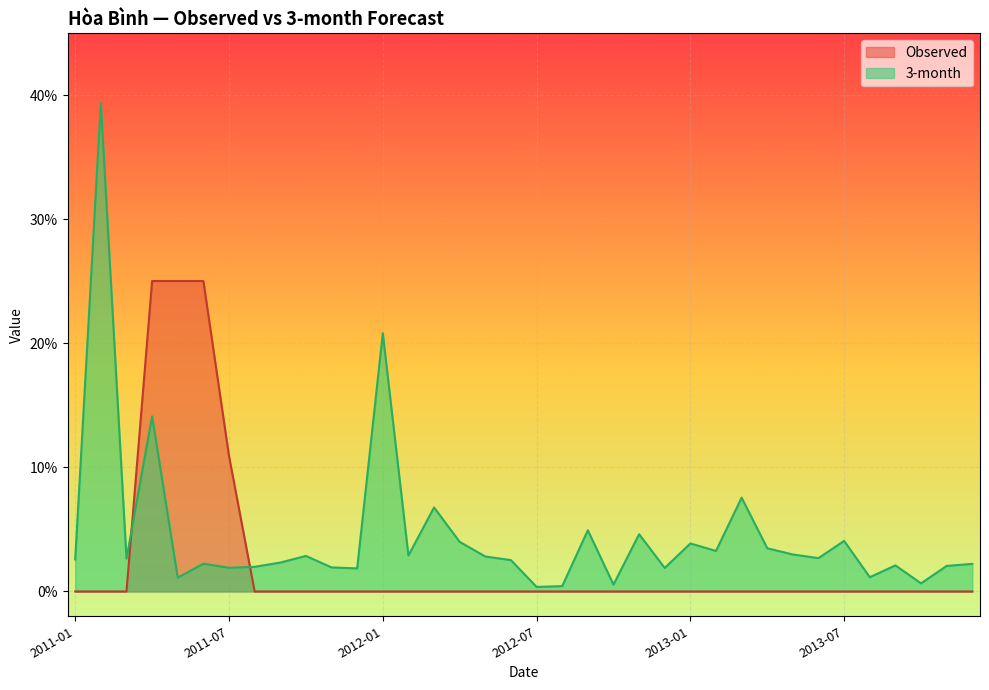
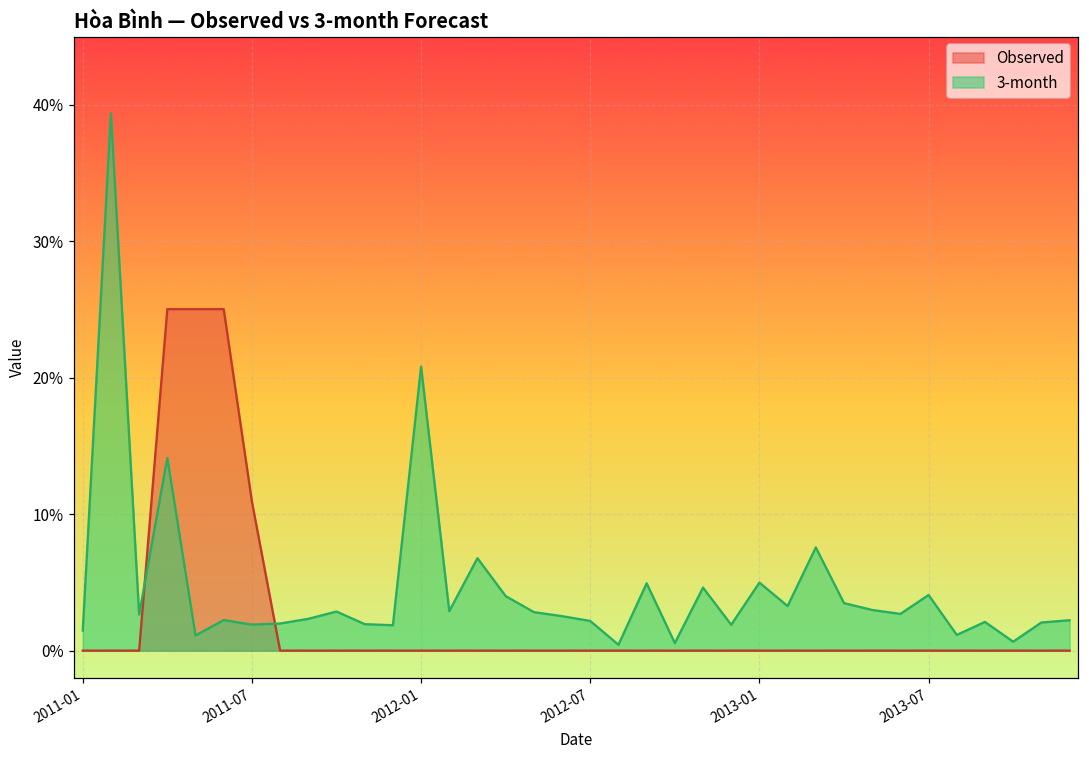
  {
    "Observed": {
      "2011-01": "0.0%",
      "2011-07": "10.9%",
      "2012-01": "0.0%",
      "2012-07": "0.0%",
      "2013-01": "0.0%",
      "2013-07": "0.0%"
    },
    "3-month": {
-     "2011-01": "2.6%",
+     "2011-01": "1.5%",
      "2011-07": "1.9%",
      "2012-01": "20.8%",
-     "2012-07": "0.4%",
-     "2013-01": "3.9%",
+     "2012-07": "2.2%",
+     "2013-01": "5.0%",
      "2013-07": "4.1%"
    }
  }
